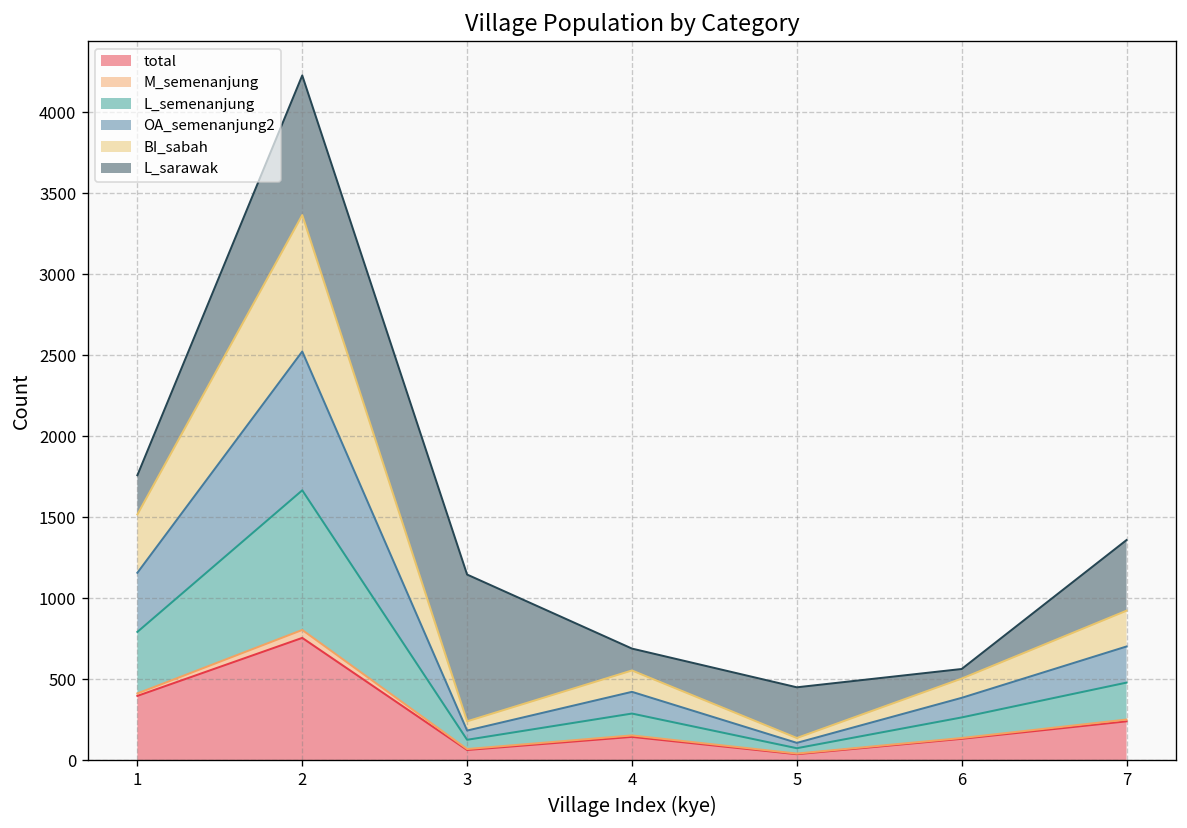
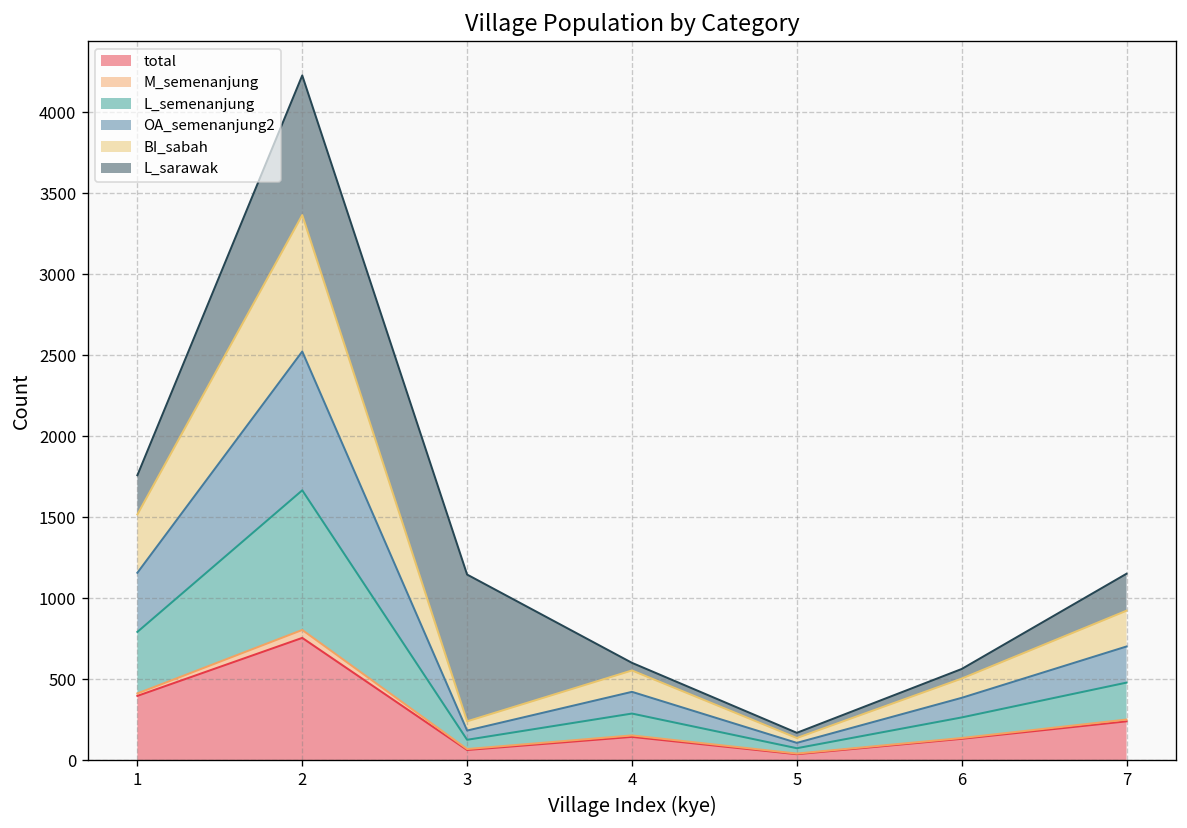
  {
    "total": {
      "2": 760
    },
    "L_sarawak": {
      "1": 240,
      "2": 860,
      "3": 910,
-     "4": 140,
-     "5": 310,
+     "4": 50,
+     "5": 30,
      "6": 60,
-     "7": 440
+     "7": 230
    }
  }
